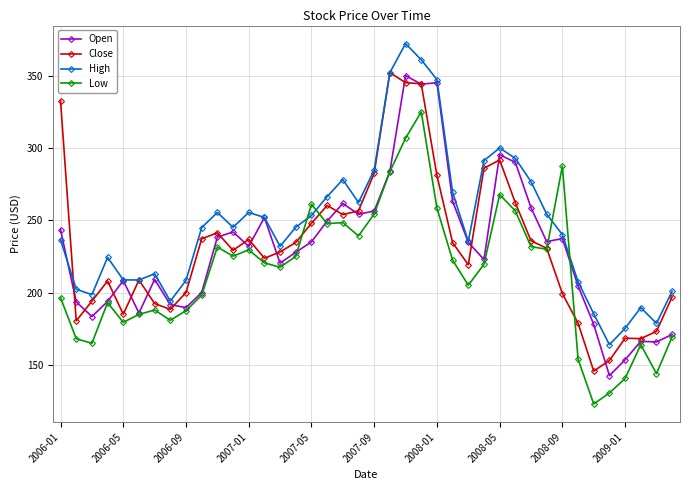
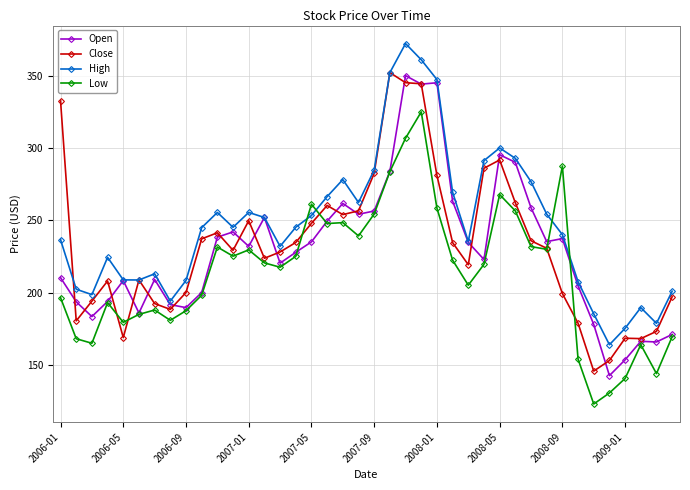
  {
    "Open": {
-     "2006-01": 244,
+     "2006-01": 210,
      "2006-09": 190,
      "2007-01": 232,
      "2007-05": 235,
      "2007-09": 257,
      "2008-01": 345,
      "2008-05": 295,
      "2008-09": 237,
      "2009-01": 154
    },
    "Close": {
      "2006-01": 333,
-     "2006-05": 185,
+     "2006-05": 169,
      "2006-09": 200,
-     "2007-01": 237,
+     "2007-01": 250,
      "2007-05": 248,
      "2007-09": 283,
      "2008-01": 281,
      "2008-05": 292,
      "2008-09": 200,
      "2009-01": 169
    },
    "High": {
      "2006-01": 237,
      "2006-09": 209,
      "2007-01": 256,
      "2007-05": 253,
      "2007-09": 285,
      "2008-01": 347,
      "2008-05": 300,
      "2008-09": 240,
      "2009-01": 176
    },
    "Low": {
      "2006-01": 197,
      "2006-05": 180,
      "2006-09": 188,
      "2007-01": 230,
      "2007-05": 261,
      "2007-09": 254,
      "2008-01": 259,
      "2008-05": 268,
      "2008-09": 288,
      "2009-01": 141
    }
  }
